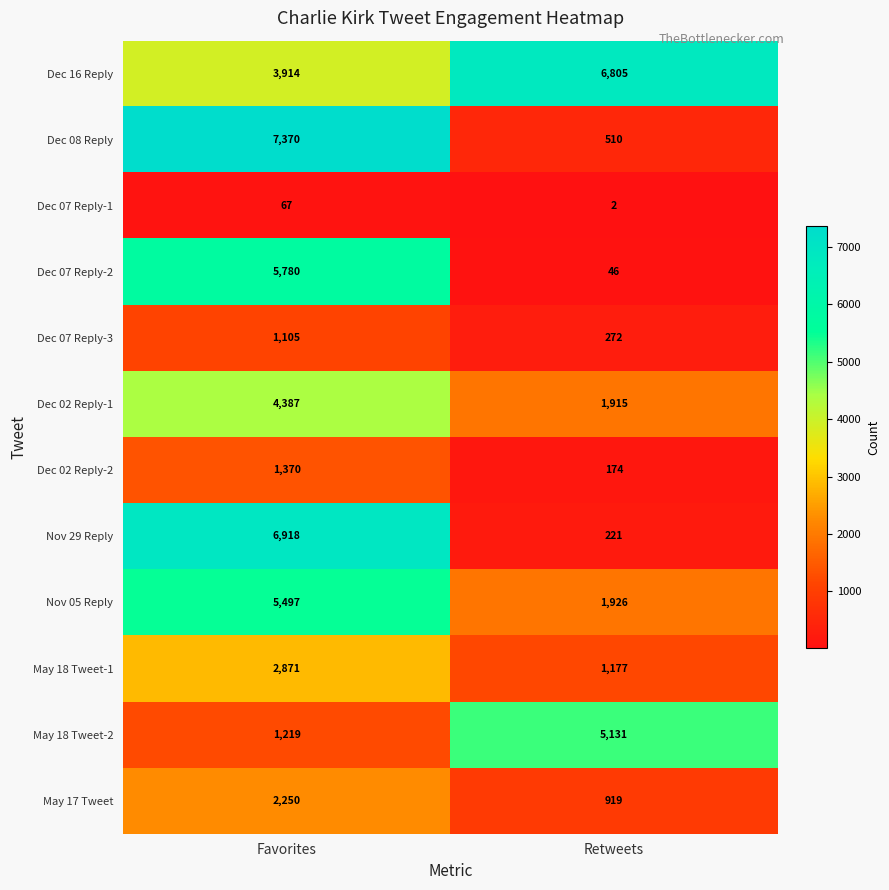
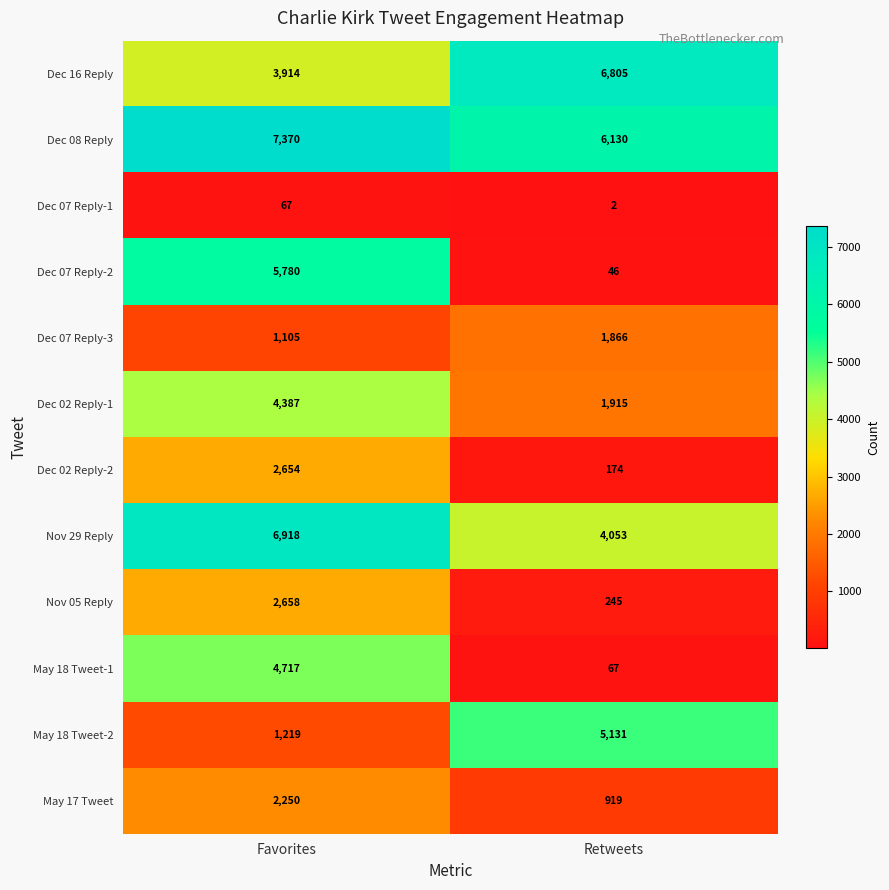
  {
    "Dec 16 Reply": {
      "Favorites": "3,914",
      "Retweets": "6,805"
    },
    "Dec 08 Reply": {
      "Favorites": "7,370",
-     "Retweets": "510"
+     "Retweets": "6,130"
    },
    "Dec 07 Reply-1": {
      "Favorites": "67",
      "Retweets": "2"
    },
    "Dec 07 Reply-2": {
      "Favorites": "5,780",
      "Retweets": "46"
    },
    "Dec 07 Reply-3": {
      "Favorites": "1,105",
-     "Retweets": "272"
+     "Retweets": "1,866"
    },
    "Dec 02 Reply-1": {
      "Favorites": "4,387",
      "Retweets": "1,915"
    },
    "Dec 02 Reply-2": {
-     "Favorites": "1,370",
+     "Favorites": "2,654",
      "Retweets": "174"
    },
    "Nov 29 Reply": {
      "Favorites": "6,918",
-     "Retweets": "221"
+     "Retweets": "4,053"
    },
    "Nov 05 Reply": {
-     "Favorites": "5,497",
-     "Retweets": "1,926"
+     "Favorites": "2,658",
+     "Retweets": "245"
    },
    "May 18 Tweet-1": {
-     "Favorites": "2,871",
-     "Retweets": "1,177"
+     "Favorites": "4,717",
+     "Retweets": "67"
    },
    "May 18 Tweet-2": {
      "Favorites": "1,219",
      "Retweets": "5,131"
    },
    "May 17 Tweet": {
      "Favorites": "2,250",
      "Retweets": "919"
    }
  }
